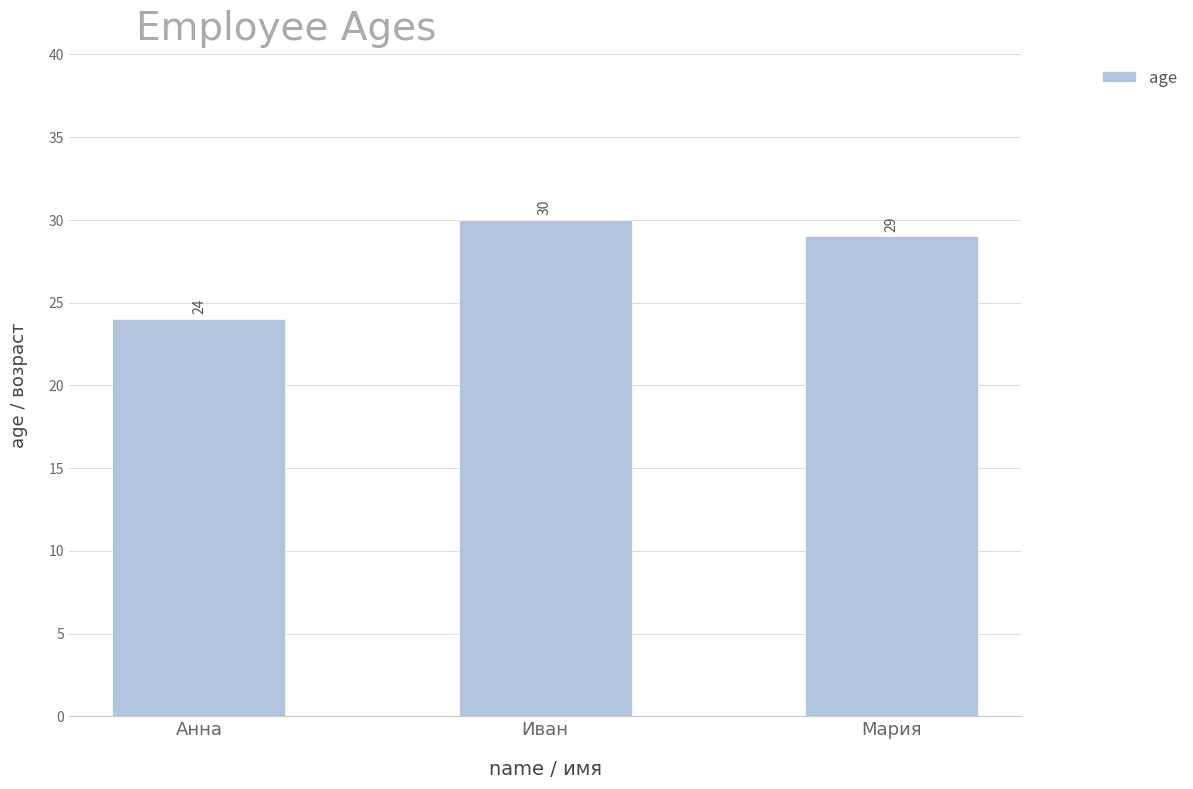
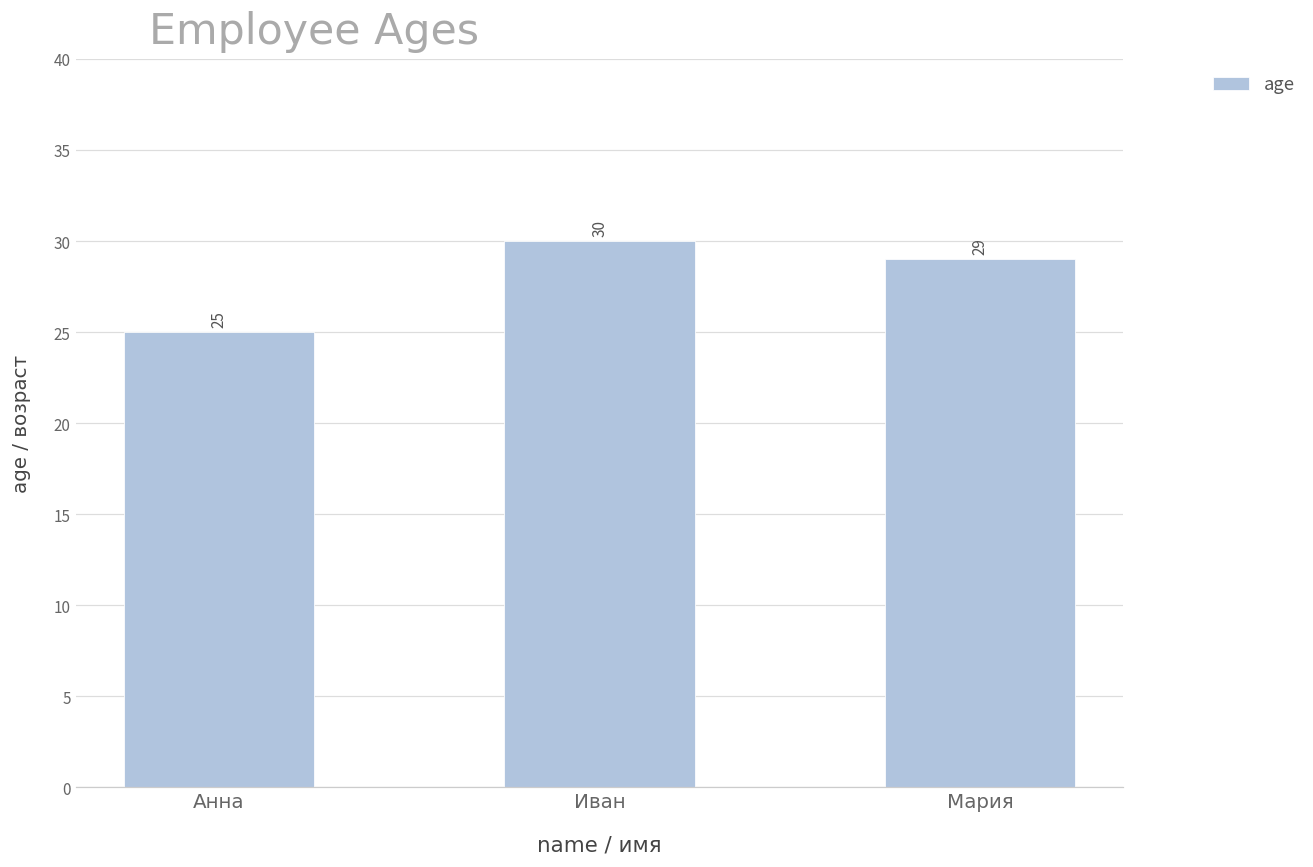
  {
-   "Анна": 24,
+   "Анна": 25,
    "Иван": 30,
    "Мария": 29
  }
